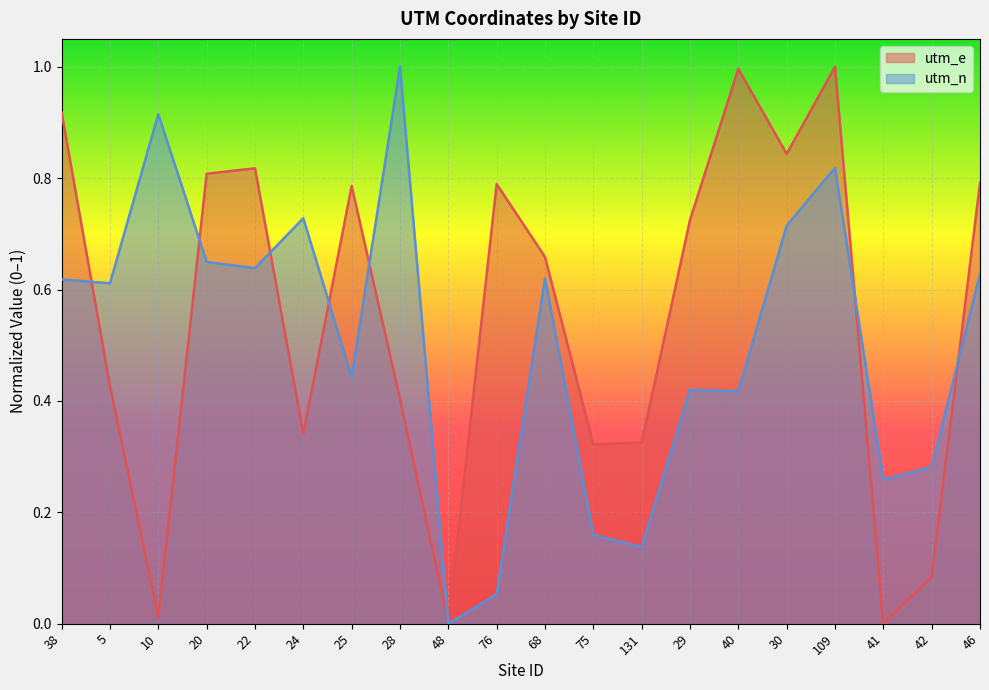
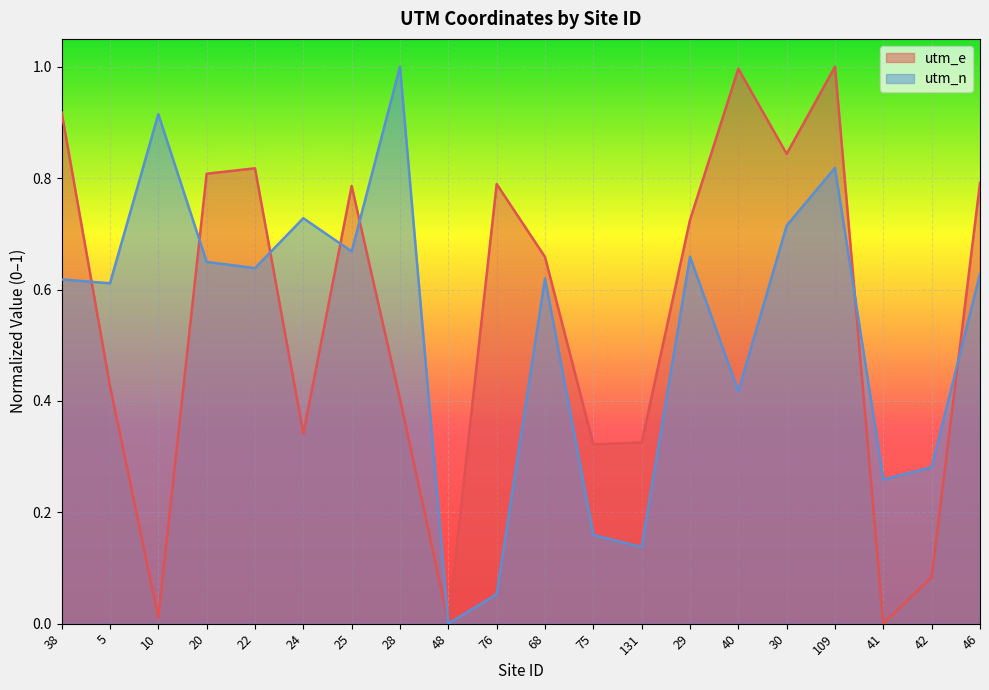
  {
    "utm_e": {
      "38": 0.92,
      "5": 0.43,
      "10": 0.01,
      "20": 0.81,
      "22": 0.82,
      "24": 0.34,
      "25": 0.79,
      "28": 0.40,
      "76": 0.79,
      "68": 0.66,
      "75": 0.32,
      "131": 0.33,
      "29": 0.72,
      "40": 1.00,
      "30": 0.84,
      "109": 1.00,
      "41": 0.00,
      "42": 0.08,
      "46": 0.79
    },
    "utm_n": {
      "38": 0.62,
      "5": 0.61,
      "10": 0.91,
      "20": 0.65,
      "22": 0.64,
      "24": 0.73,
-     "25": 0.44,
+     "25": 0.67,
      "28": 1.00,
      "76": 0.05,
      "68": 0.62,
      "75": 0.16,
      "131": 0.14,
-     "29": 0.42,
+     "29": 0.66,
      "40": 0.42,
      "30": 0.71,
      "109": 0.82,
      "41": 0.26,
      "42": 0.28,
      "46": 0.63
    }
  }
